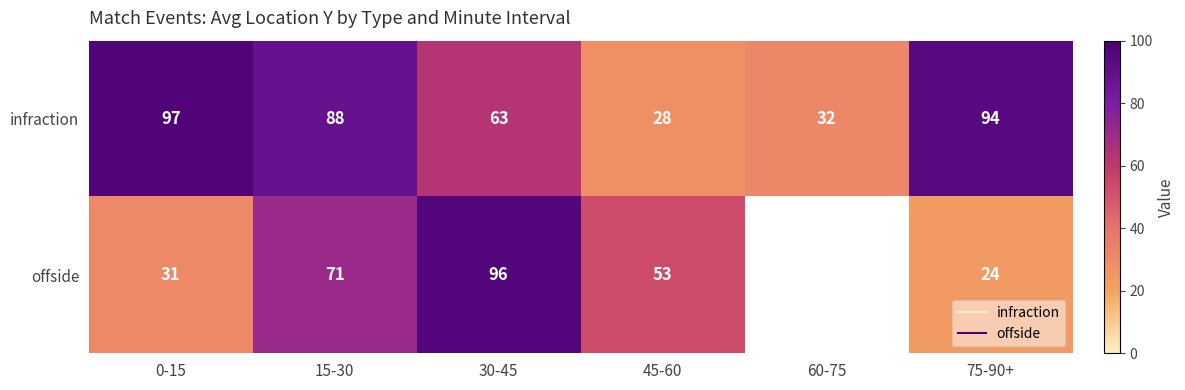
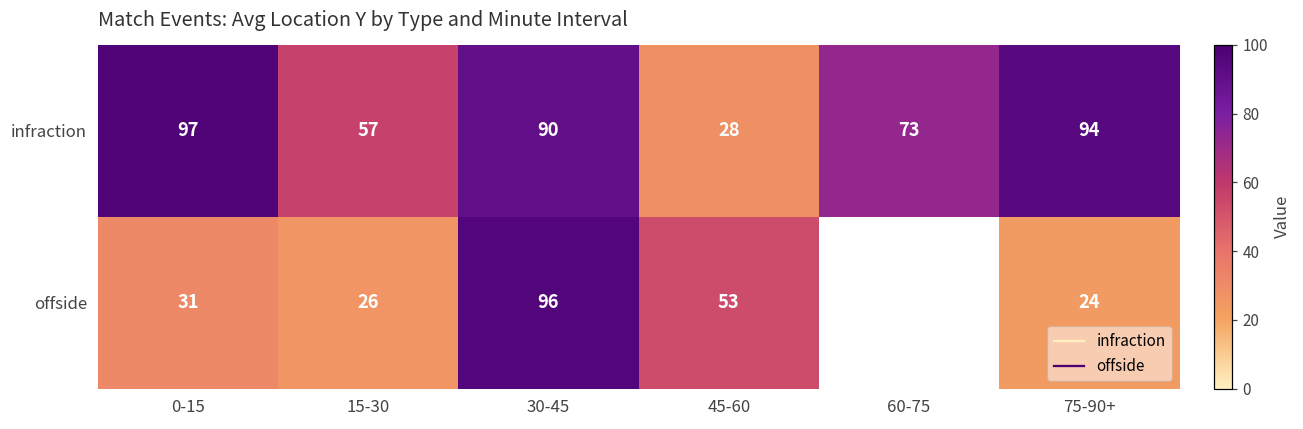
  {
    "infraction": {
      "0-15": 97,
-     "15-30": 88,
-     "30-45": 63,
+     "15-30": 57,
+     "30-45": 90,
      "45-60": 28,
-     "60-75": 32,
+     "60-75": 73,
      "75-90+": 94
    },
    "offside": {
      "0-15": 31,
-     "15-30": 71,
+     "15-30": 26,
      "30-45": 96,
      "45-60": 53,
      "75-90+": 24
    }
  }
